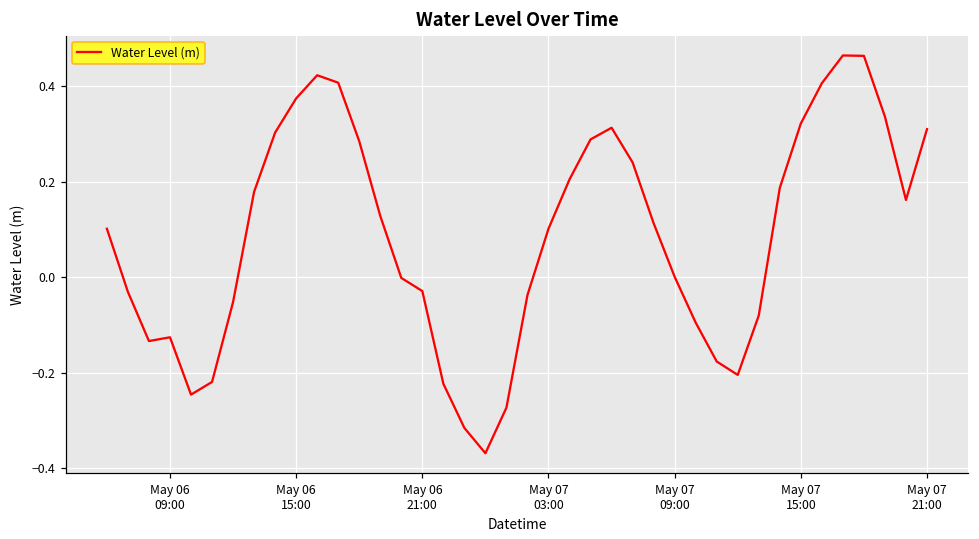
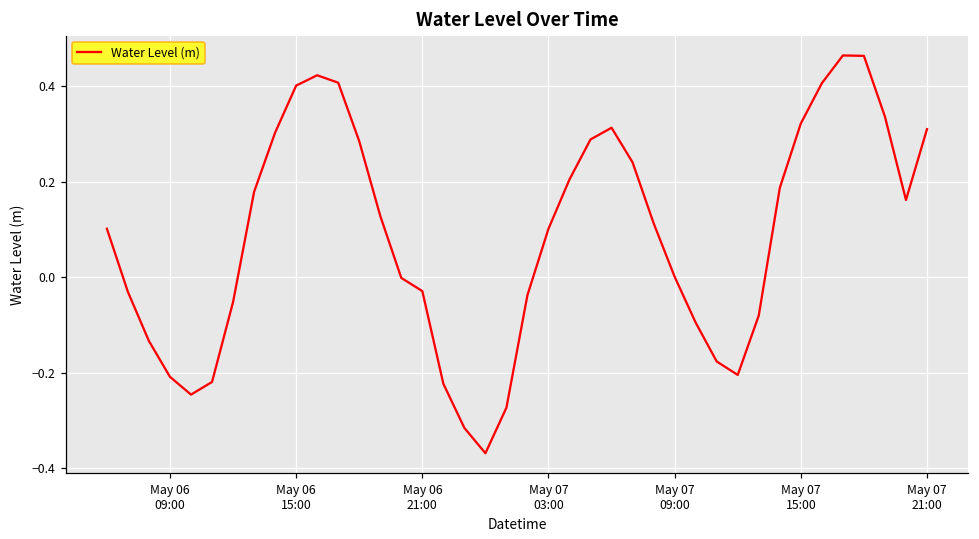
  {
-   "May 06 09:00": -0.13,
-   "May 06 15:00": 0.37,
+   "May 06 09:00": -0.21,
+   "May 06 15:00": 0.40,
    "May 06 21:00": -0.03,
    "May 07 03:00": 0.10,
    "May 07 09:00": 0.00,
    "May 07 15:00": 0.32,
    "May 07 21:00": 0.31
  }
